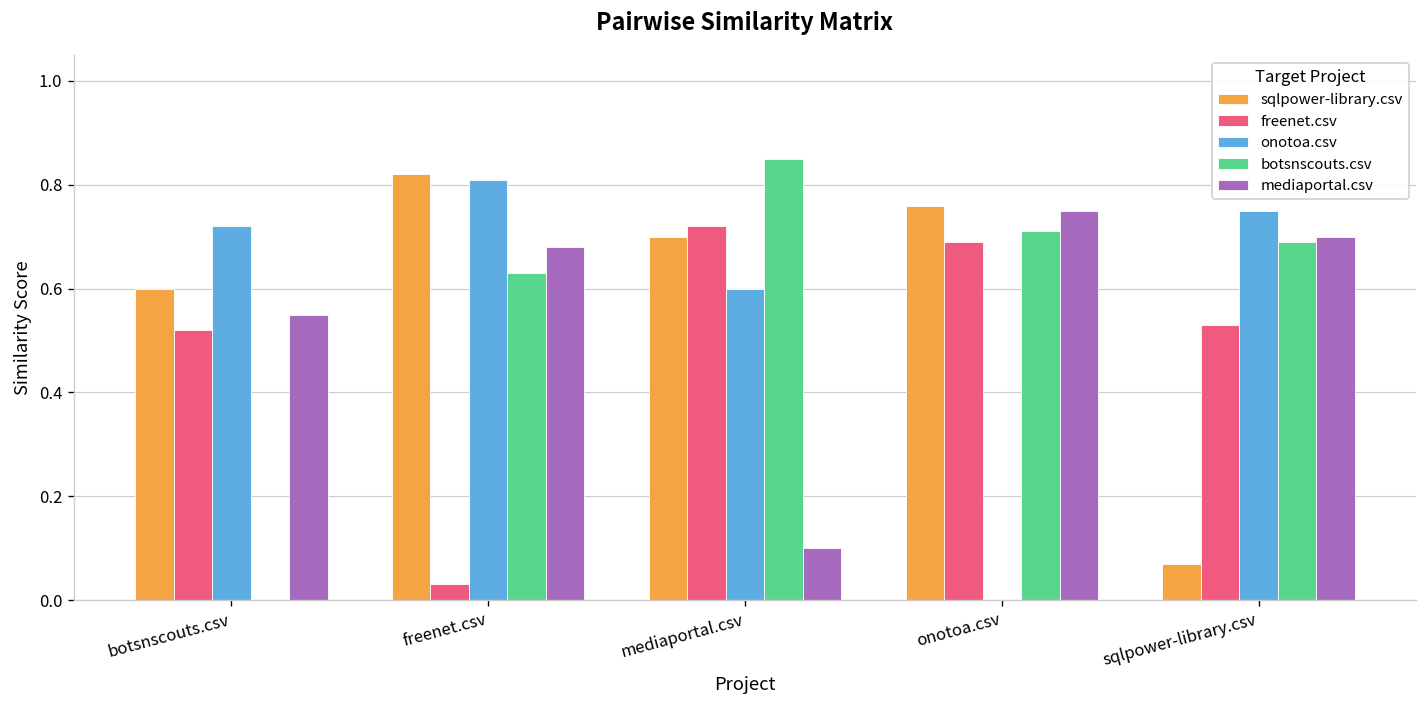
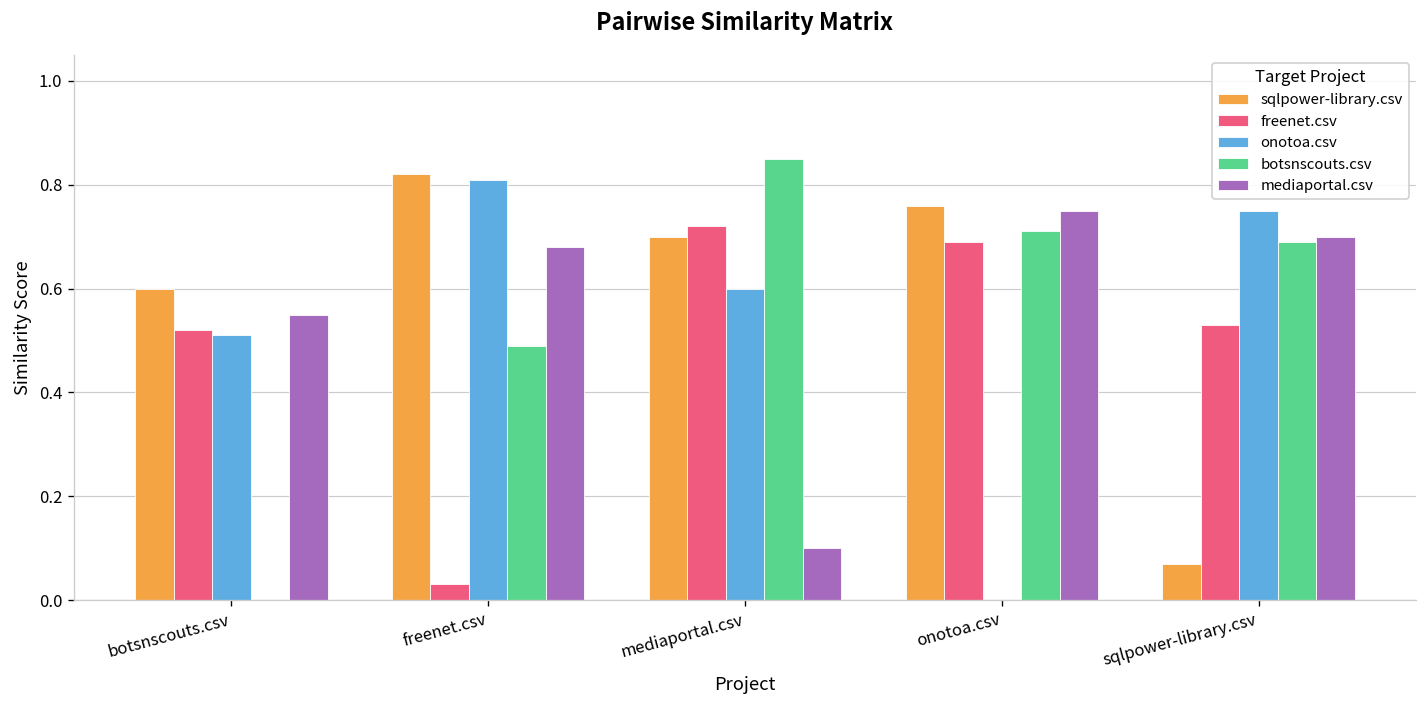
  {
    "sqlpower-library.csv": {
      "botsnscouts.csv": 0.60,
      "freenet.csv": 0.82,
      "mediaportal.csv": 0.70,
      "onotoa.csv": 0.76,
      "sqlpower-library.csv": 0.07
    },
    "freenet.csv": {
      "botsnscouts.csv": 0.52,
      "freenet.csv": 0.03,
      "mediaportal.csv": 0.72,
      "onotoa.csv": 0.69,
      "sqlpower-library.csv": 0.53
    },
    "onotoa.csv": {
-     "botsnscouts.csv": 0.72,
+     "botsnscouts.csv": 0.51,
      "freenet.csv": 0.81,
      "mediaportal.csv": 0.60,
      "onotoa.csv": 0.00,
      "sqlpower-library.csv": 0.75
    },
    "botsnscouts.csv": {
      "botsnscouts.csv": 0.00,
-     "freenet.csv": 0.63,
+     "freenet.csv": 0.49,
      "mediaportal.csv": 0.85,
      "onotoa.csv": 0.71,
      "sqlpower-library.csv": 0.69
    },
    "mediaportal.csv": {
      "botsnscouts.csv": 0.55,
      "freenet.csv": 0.68,
      "mediaportal.csv": 0.10,
      "onotoa.csv": 0.75,
      "sqlpower-library.csv": 0.70
    }
  }
